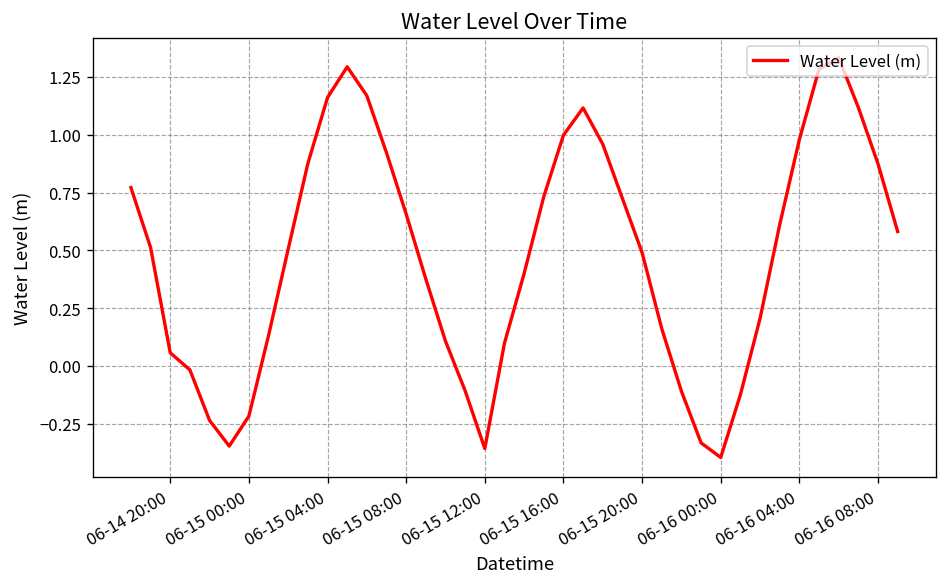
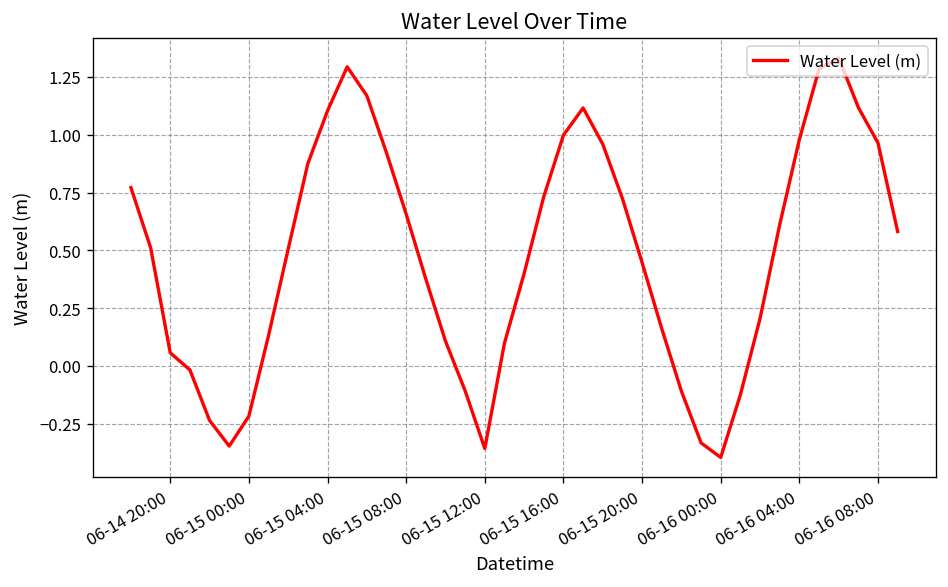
  {
    "06-14 20:00": 0.06,
    "06-15 00:00": -0.22,
-   "06-15 04:00": 1.16,
+   "06-15 04:00": 1.10,
    "06-15 08:00": 0.66,
    "06-15 12:00": -0.36,
    "06-15 16:00": 1.00,
-   "06-15 20:00": 0.49,
+   "06-15 20:00": 0.45,
    "06-16 00:00": -0.40,
    "06-16 04:00": 0.98,
-   "06-16 08:00": 0.87
+   "06-16 08:00": 0.96
  }
